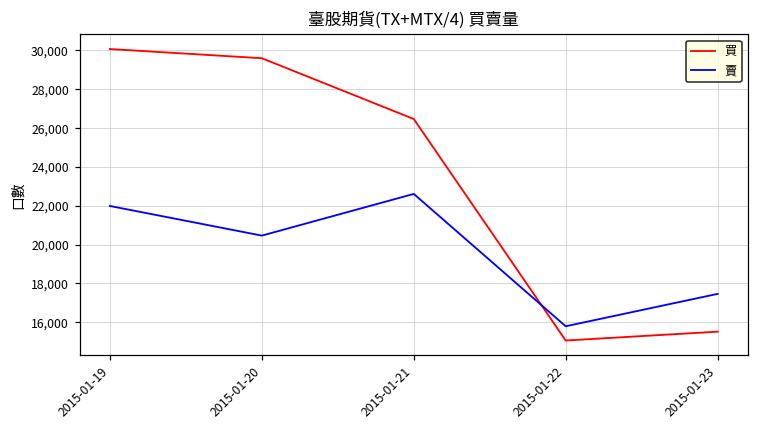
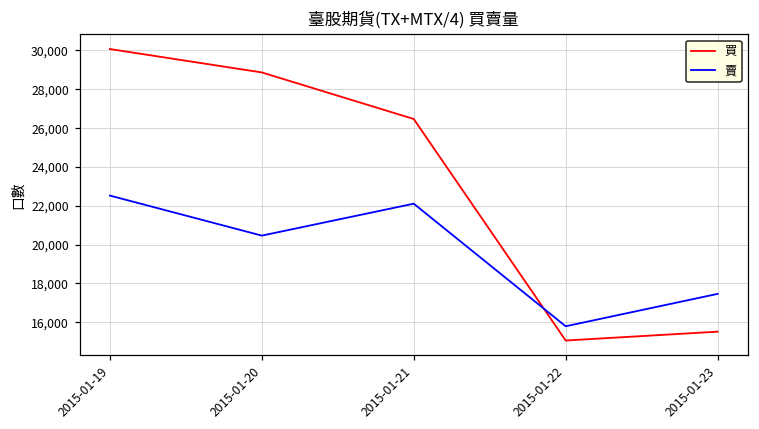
  {
    "買": {
      "2015-01-19": "30,100",
-     "2015-01-20": "29,600",
+     "2015-01-20": "28,900",
      "2015-01-21": "26,500",
      "2015-01-22": "15,100",
      "2015-01-23": "15,500"
    },
    "賣": {
-     "2015-01-19": "22,000",
+     "2015-01-19": "22,500",
      "2015-01-20": "20,500",
-     "2015-01-21": "22,600",
+     "2015-01-21": "22,100",
      "2015-01-22": "15,800",
      "2015-01-23": "17,500"
    }
  }
